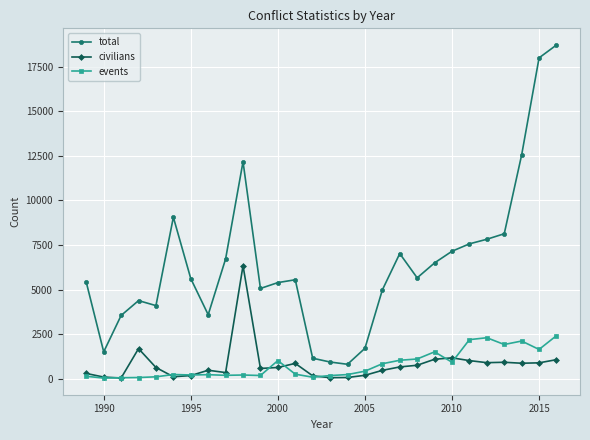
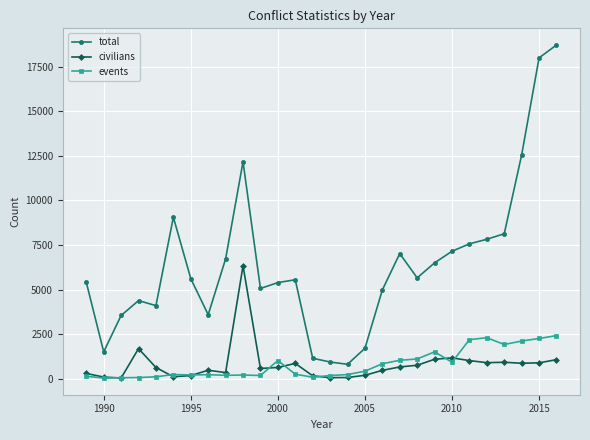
  {
    "events": {
      "2000": 1000,
      "2005": 400,
      "2010": 900,
-     "2015": 1600
+     "2015": 2300
    }
  }
